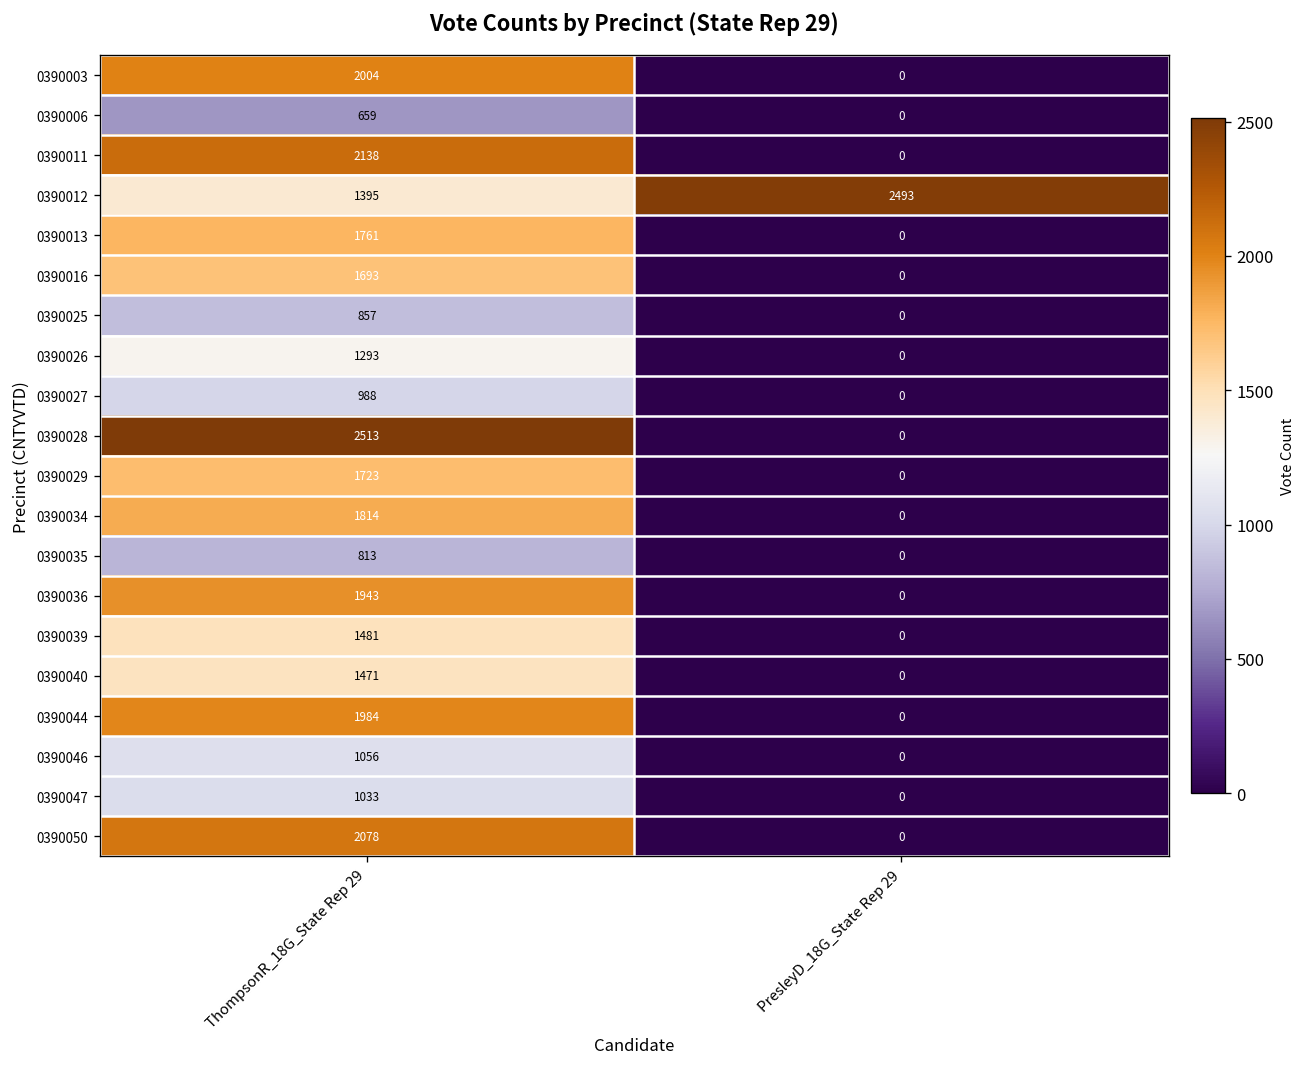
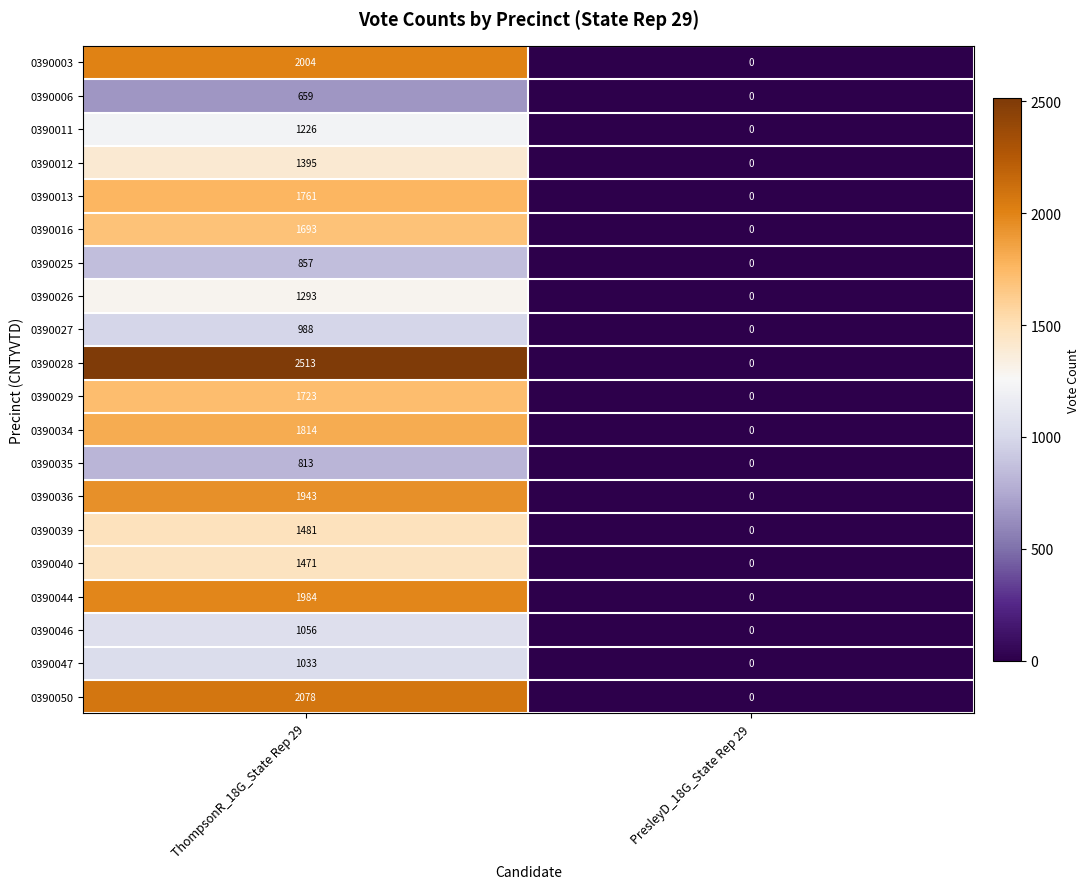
  {
    "0390003": {
      "ThompsonR_18G_State Rep 29": 2004,
      "PresleyD_18G_State Rep 29": 0
    },
    "0390006": {
      "ThompsonR_18G_State Rep 29": 659,
      "PresleyD_18G_State Rep 29": 0
    },
    "0390011": {
-     "ThompsonR_18G_State Rep 29": 2138,
+     "ThompsonR_18G_State Rep 29": 1226,
      "PresleyD_18G_State Rep 29": 0
    },
    "0390012": {
      "ThompsonR_18G_State Rep 29": 1395,
-     "PresleyD_18G_State Rep 29": 2493
+     "PresleyD_18G_State Rep 29": 0
    },
    "0390013": {
      "ThompsonR_18G_State Rep 29": 1761,
      "PresleyD_18G_State Rep 29": 0
    },
    "0390016": {
      "ThompsonR_18G_State Rep 29": 1693,
      "PresleyD_18G_State Rep 29": 0
    },
    "0390025": {
      "ThompsonR_18G_State Rep 29": 857,
      "PresleyD_18G_State Rep 29": 0
    },
    "0390026": {
      "ThompsonR_18G_State Rep 29": 1293,
      "PresleyD_18G_State Rep 29": 0
    },
    "0390027": {
      "ThompsonR_18G_State Rep 29": 988,
      "PresleyD_18G_State Rep 29": 0
    },
    "0390028": {
      "ThompsonR_18G_State Rep 29": 2513,
      "PresleyD_18G_State Rep 29": 0
    },
    "0390029": {
      "ThompsonR_18G_State Rep 29": 1723,
      "PresleyD_18G_State Rep 29": 0
    },
    "0390034": {
      "ThompsonR_18G_State Rep 29": 1814,
      "PresleyD_18G_State Rep 29": 0
    },
    "0390035": {
      "ThompsonR_18G_State Rep 29": 813,
      "PresleyD_18G_State Rep 29": 0
    },
    "0390036": {
      "ThompsonR_18G_State Rep 29": 1943,
      "PresleyD_18G_State Rep 29": 0
    },
    "0390039": {
      "ThompsonR_18G_State Rep 29": 1481,
      "PresleyD_18G_State Rep 29": 0
    },
    "0390040": {
      "ThompsonR_18G_State Rep 29": 1471,
      "PresleyD_18G_State Rep 29": 0
    },
    "0390044": {
      "ThompsonR_18G_State Rep 29": 1984,
      "PresleyD_18G_State Rep 29": 0
    },
    "0390046": {
      "ThompsonR_18G_State Rep 29": 1056,
      "PresleyD_18G_State Rep 29": 0
    },
    "0390047": {
      "ThompsonR_18G_State Rep 29": 1033,
      "PresleyD_18G_State Rep 29": 0
    },
    "0390050": {
      "ThompsonR_18G_State Rep 29": 2078,
      "PresleyD_18G_State Rep 29": 0
    }
  }
